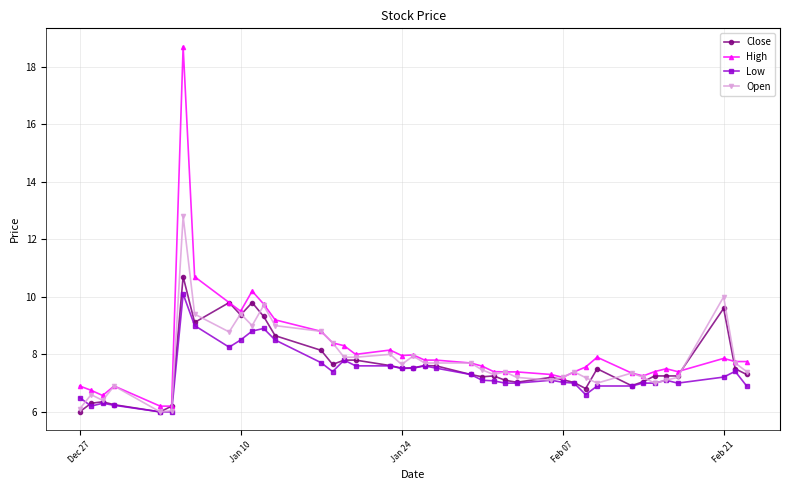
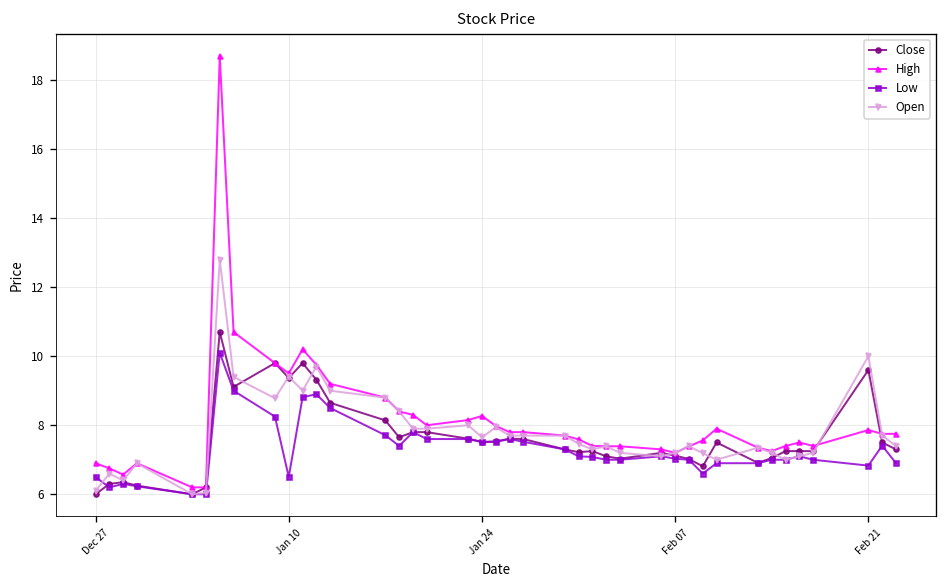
  {
    "Close": {
      "Dec 27": 6.0,
      "Feb 21": 9.6
    },
    "High": {
      "Dec 27": 6.9,
      "Jan 10": 9.5,
-     "Jan 24": 8.0,
+     "Jan 24": 8.3,
      "Feb 21": 7.9
    },
    "Low": {
      "Dec 27": 6.5,
-     "Jan 10": 8.5,
+     "Jan 10": 6.5,
      "Feb 07": 7.0,
-     "Feb 21": 7.2
+     "Feb 21": 6.8
    },
    "Open": {
      "Dec 27": 6.1,
      "Jan 24": 7.7,
      "Feb 21": 10.0
    }
  }
